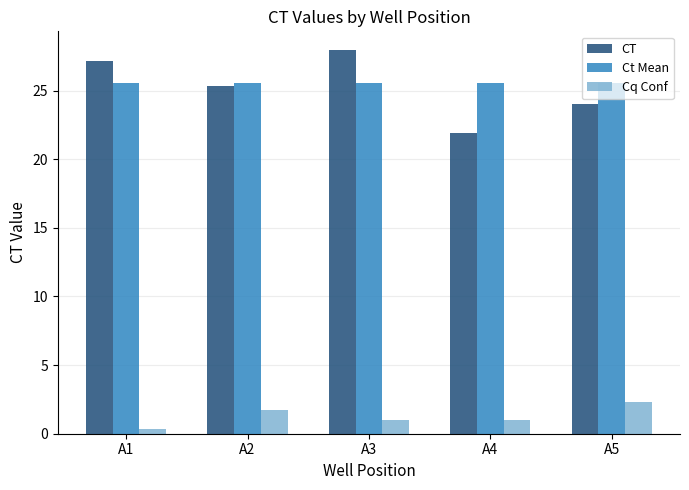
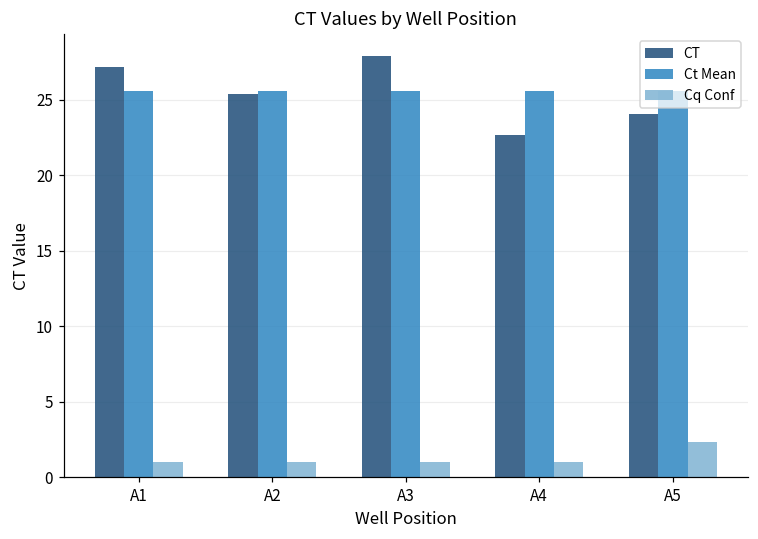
  {
    "CT": {
      "A1": 27.2,
      "A2": 25.4,
      "A3": 27.9,
-     "A4": 21.9,
+     "A4": 22.7,
      "A5": 24.0
    },
    "Ct Mean": {
      "A1": 25.6,
      "A2": 25.6,
      "A3": 25.6,
      "A4": 25.6
    },
    "Cq Conf": {
-     "A1": 0.3,
-     "A2": 1.7,
+     "A1": 1.0,
+     "A2": 1.0,
      "A3": 1.0,
      "A4": 1.0,
      "A5": 2.3
    }
  }
